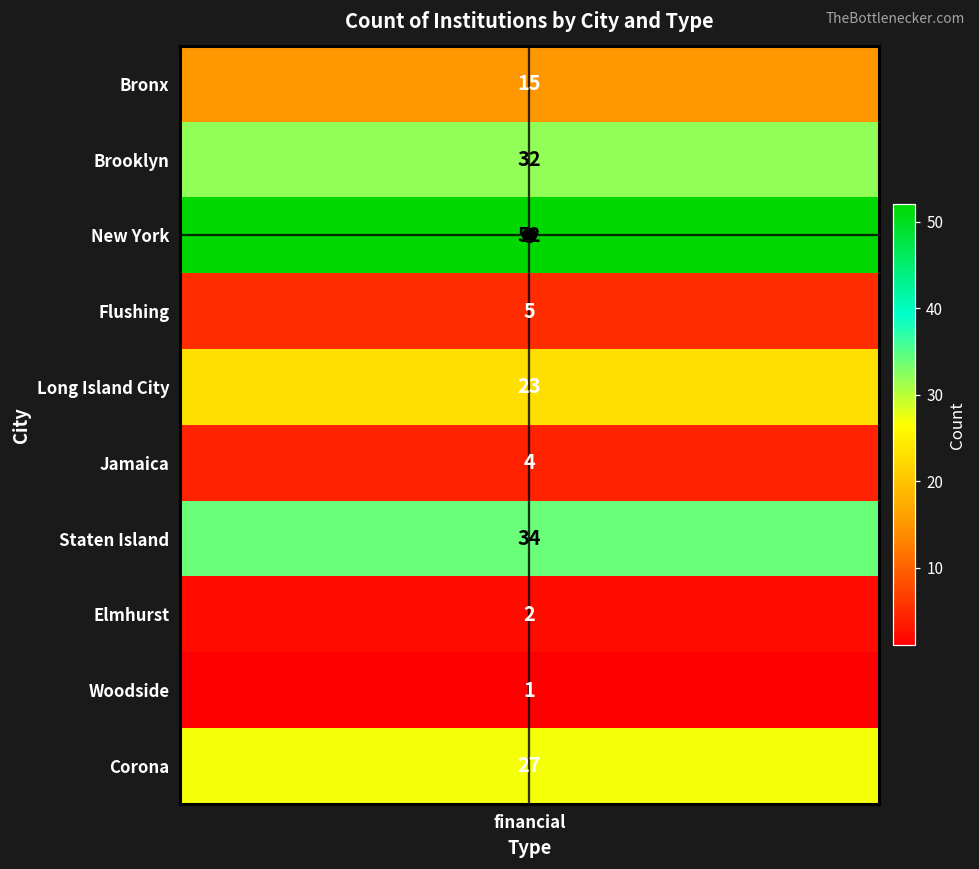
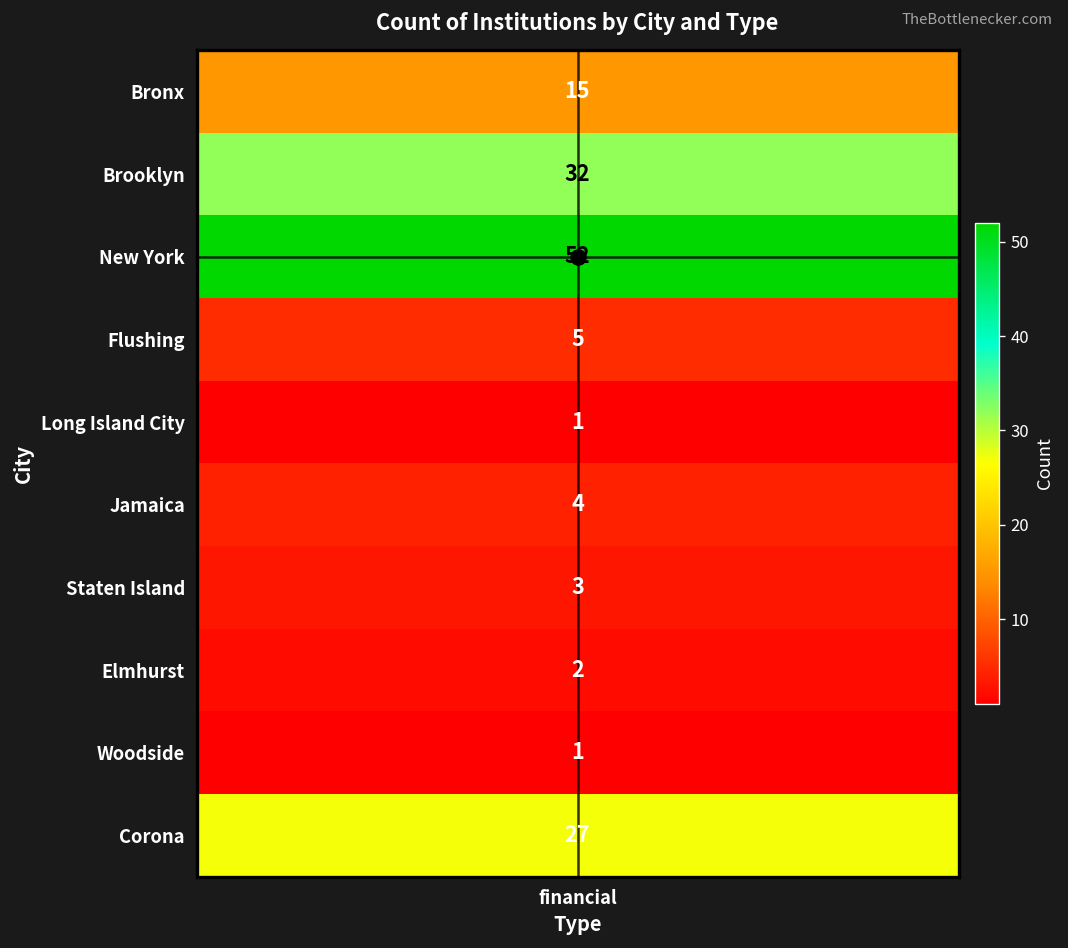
  {
    "Bronx": {
      "financial": 15
    },
    "Brooklyn": {
      "financial": 32
    },
    "Flushing": {
      "financial": 5
    },
    "Long Island City": {
-     "financial": 23
+     "financial": 1
    },
    "Jamaica": {
      "financial": 4
    },
    "Staten Island": {
-     "financial": 34
+     "financial": 3
    },
    "Elmhurst": {
      "financial": 2
    },
    "Woodside": {
      "financial": 1
    },
    "Corona": {
      "financial": 27
    }
  }
